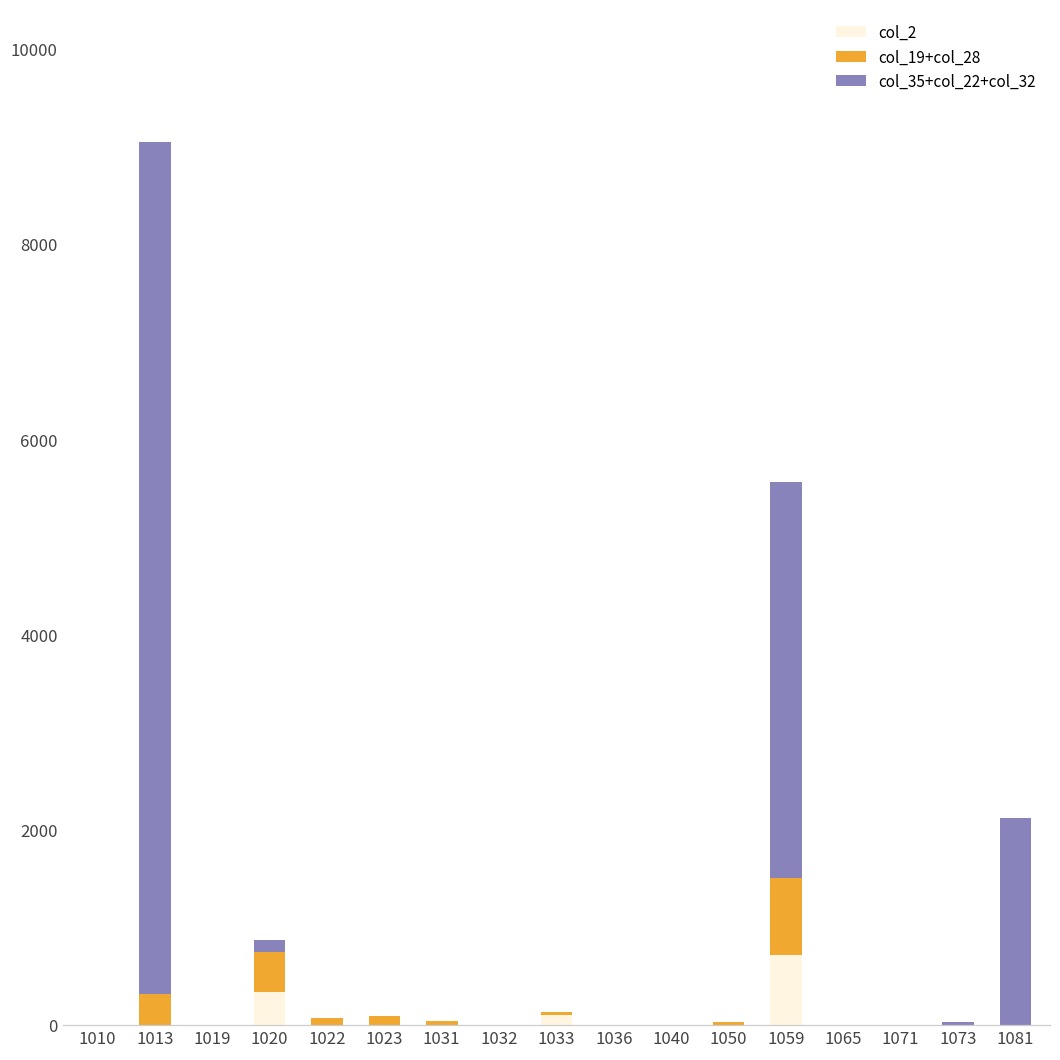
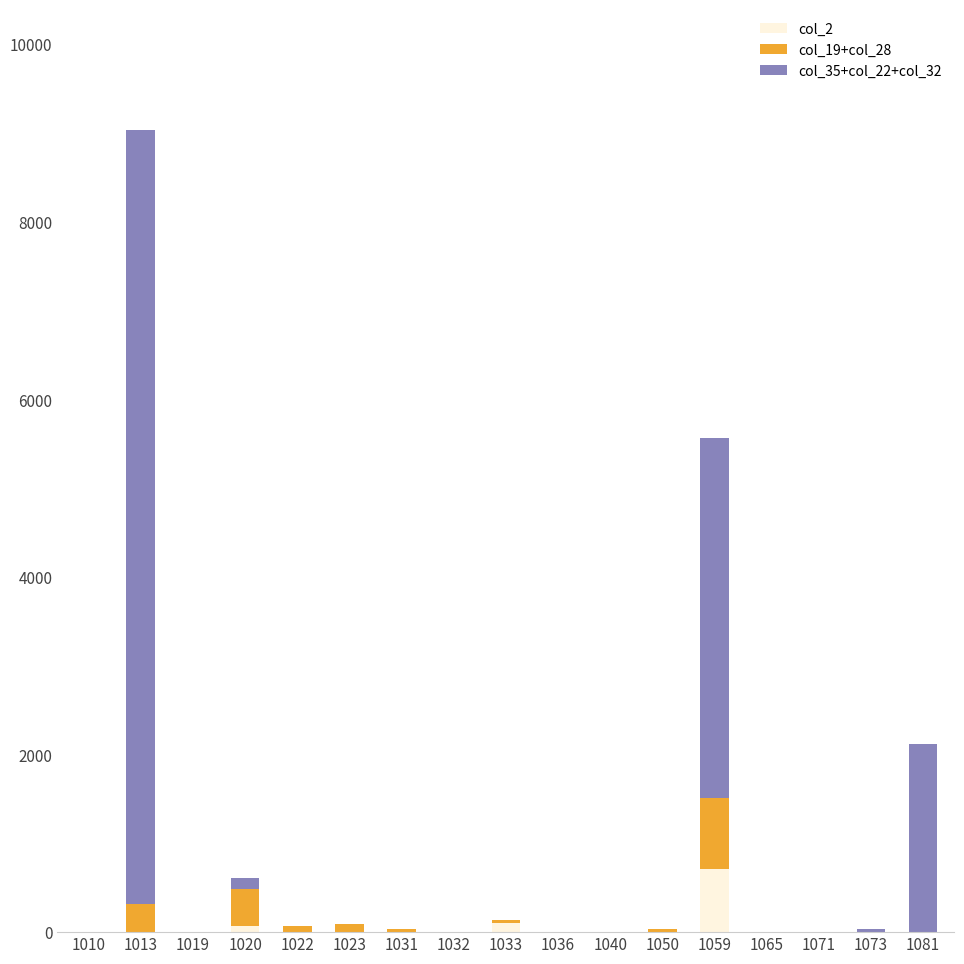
  {
    "col_2": {
      "1010": 0,
      "1013": 0,
      "1019": 0,
-     "1020": 300,
+     "1020": 100,
      "1022": 0,
      "1023": 0,
      "1031": 0,
      "1032": 0,
      "1033": 100,
      "1036": 0,
      "1040": 0,
      "1050": 0,
      "1059": 700,
      "1065": 0,
      "1071": 0,
      "1073": 0,
      "1081": 0
    },
    "col_19+col_28": {
      "1010": 0,
      "1013": 300,
      "1019": 0,
      "1020": 400,
      "1022": 100,
      "1023": 100,
      "1031": 0,
      "1032": 0,
      "1033": 0,
      "1036": 0,
      "1040": 0,
      "1050": 0,
      "1059": 800,
      "1065": 0,
      "1071": 0,
      "1073": 0,
      "1081": 0
    },
    "col_35+col_22+col_32": {
      "1010": 0,
      "1013": 8700,
      "1019": 0,
      "1020": 100,
      "1022": 0,
      "1023": 0,
      "1031": 0,
      "1032": 0,
      "1033": 0,
      "1036": 0,
      "1040": 0,
      "1050": 0,
      "1059": 4100,
      "1065": 0,
      "1071": 0,
      "1073": 0,
      "1081": 2100
    }
  }
